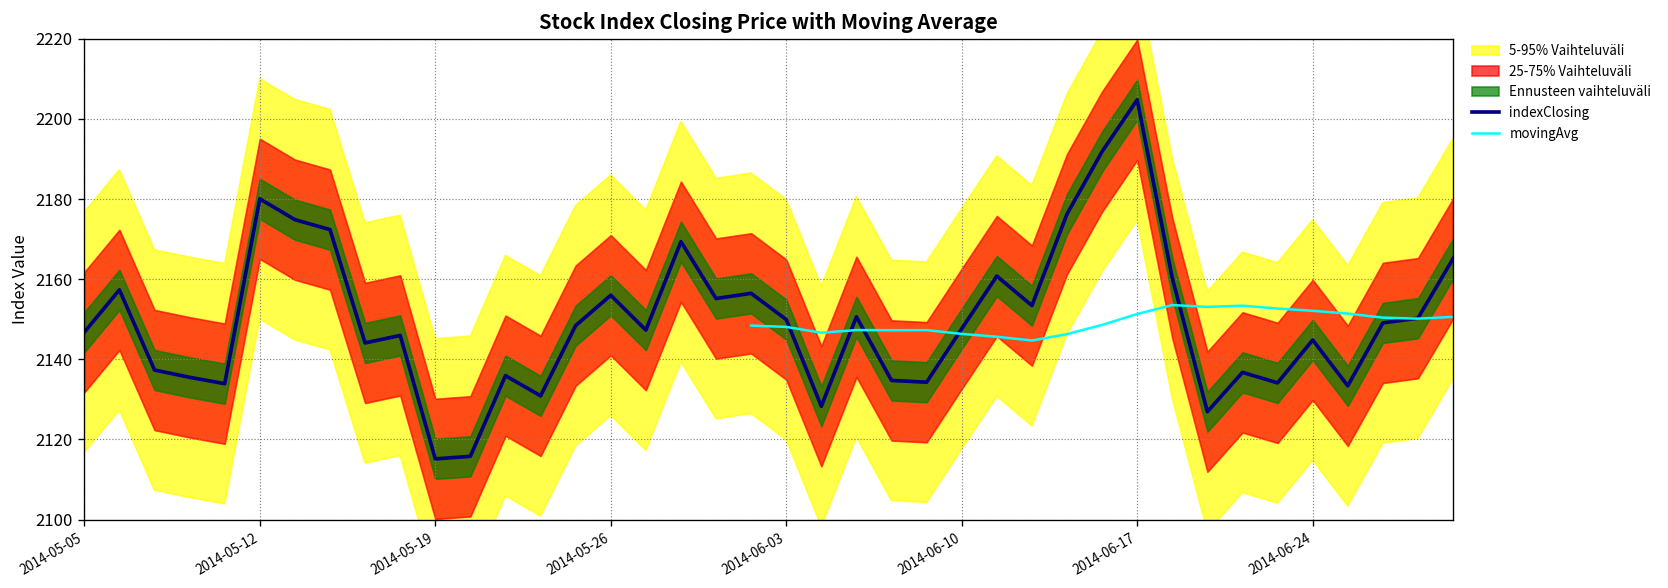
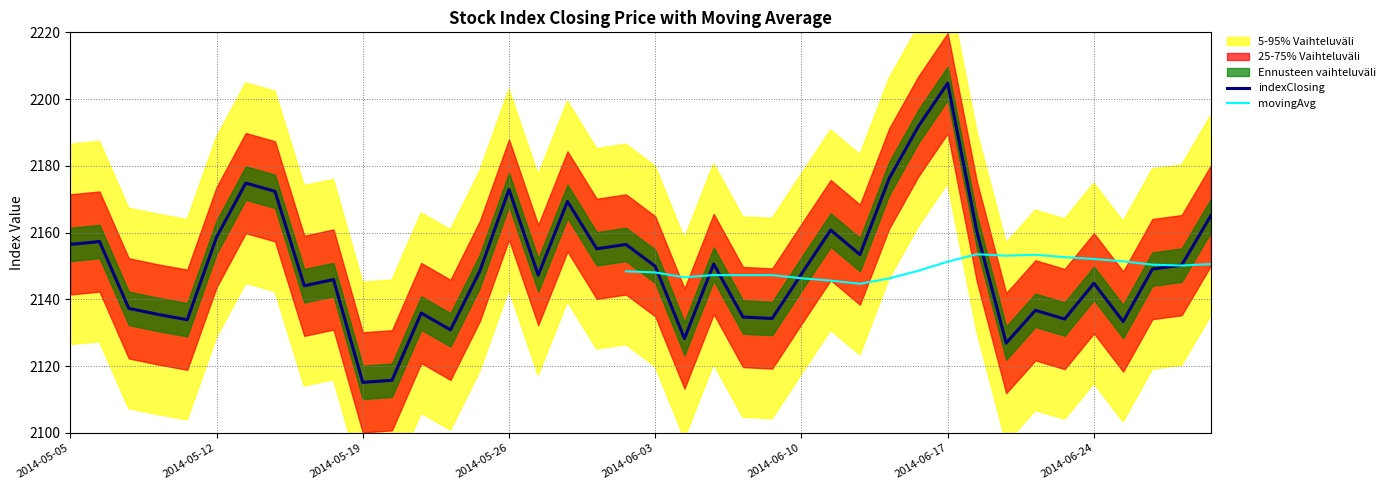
  {
    "indexClosing": {
-     "2014-05-05": 2147,
-     "2014-05-12": 2180,
+     "2014-05-05": 2156,
+     "2014-05-12": 2159,
      "2014-05-19": 2115,
-     "2014-05-26": 2156,
+     "2014-05-26": 2173,
      "2014-06-03": 2150,
      "2014-06-10": 2148,
      "2014-06-17": 2205,
      "2014-06-24": 2145
    },
    "movingAvg": {
      "2014-06-03": 2148,
      "2014-06-10": 2146,
      "2014-06-17": 2151,
      "2014-06-24": 2152
    }
  }
